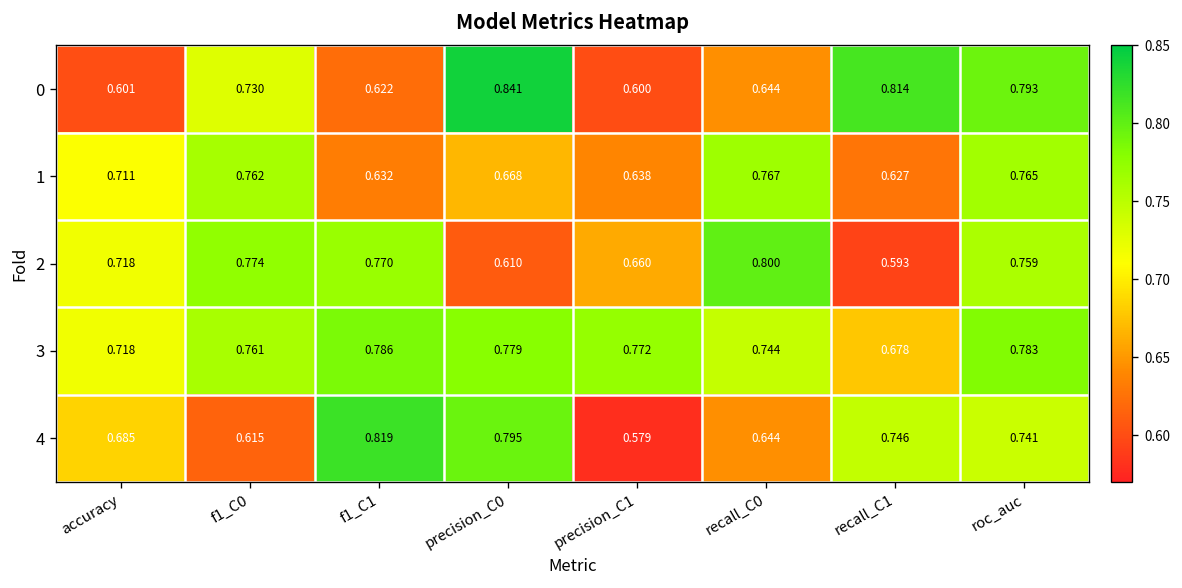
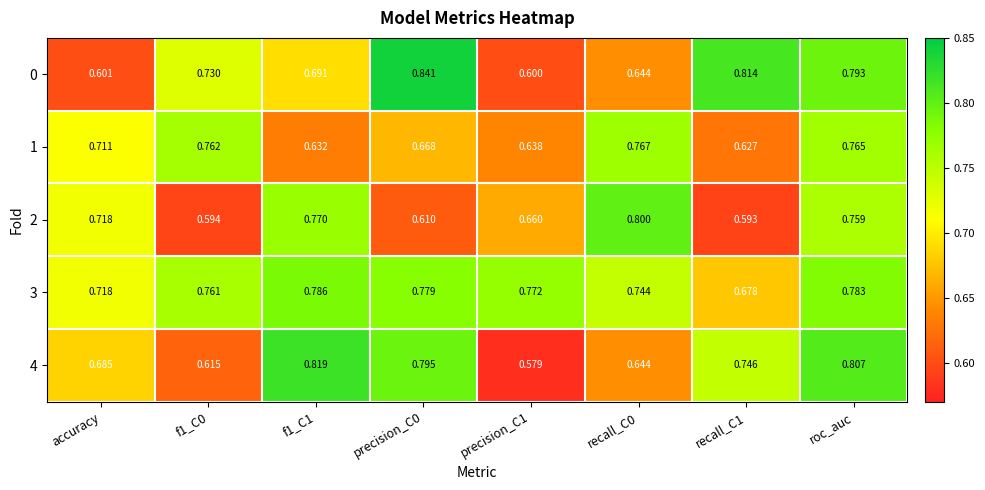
  {
    "0": {
      "accuracy": 0.601,
      "f1_C0": 0.730,
-     "f1_C1": 0.622,
+     "f1_C1": 0.691,
      "precision_C0": 0.841,
      "precision_C1": 0.600,
      "recall_C0": 0.644,
      "recall_C1": 0.814,
      "roc_auc": 0.793
    },
    "1": {
      "accuracy": 0.711,
      "f1_C0": 0.762,
      "f1_C1": 0.632,
      "precision_C0": 0.668,
      "precision_C1": 0.638,
      "recall_C0": 0.767,
      "recall_C1": 0.627,
      "roc_auc": 0.765
    },
    "2": {
      "accuracy": 0.718,
-     "f1_C0": 0.774,
+     "f1_C0": 0.594,
      "f1_C1": 0.770,
      "precision_C0": 0.610,
      "precision_C1": 0.660,
      "recall_C0": 0.800,
      "recall_C1": 0.593,
      "roc_auc": 0.759
    },
    "3": {
      "accuracy": 0.718,
      "f1_C0": 0.761,
      "f1_C1": 0.786,
      "precision_C0": 0.779,
      "precision_C1": 0.772,
      "recall_C0": 0.744,
      "recall_C1": 0.678,
      "roc_auc": 0.783
    },
    "4": {
      "accuracy": 0.685,
      "f1_C0": 0.615,
      "f1_C1": 0.819,
      "precision_C0": 0.795,
      "precision_C1": 0.579,
      "recall_C0": 0.644,
      "recall_C1": 0.746,
-     "roc_auc": 0.741
+     "roc_auc": 0.807
    }
  }
